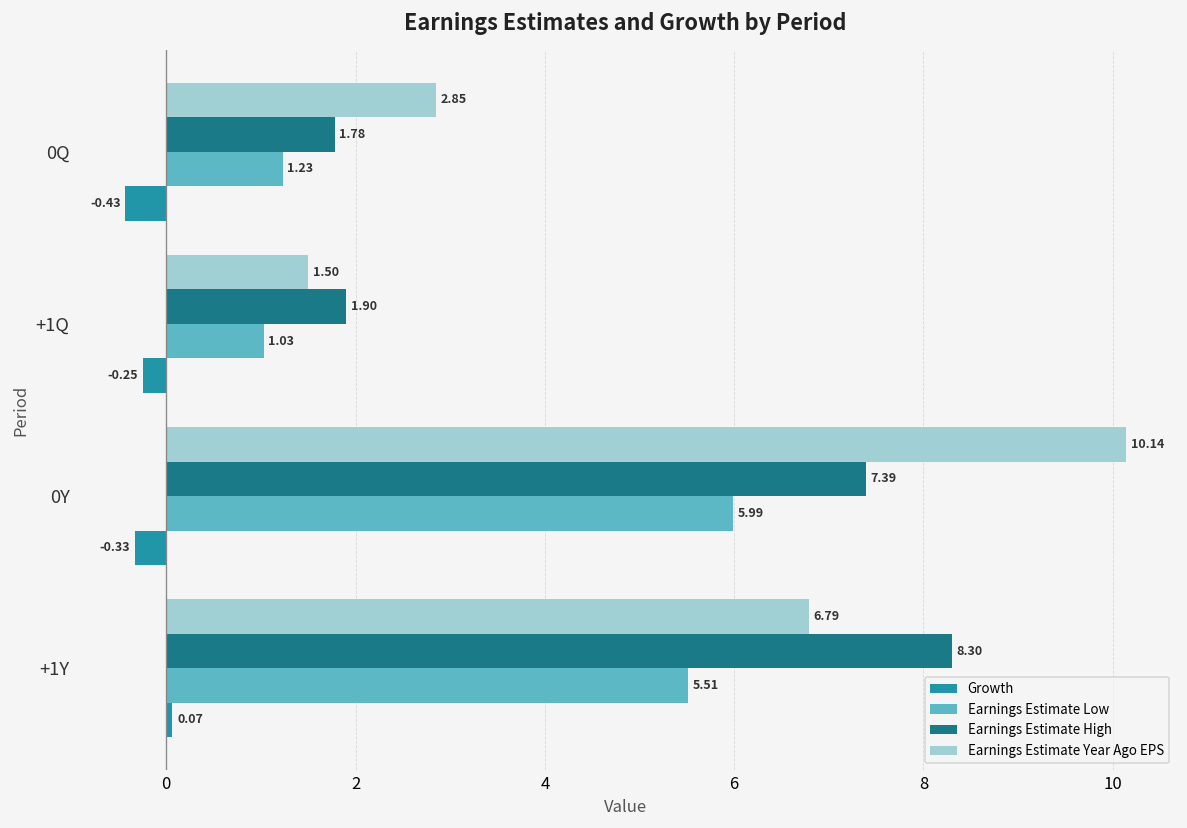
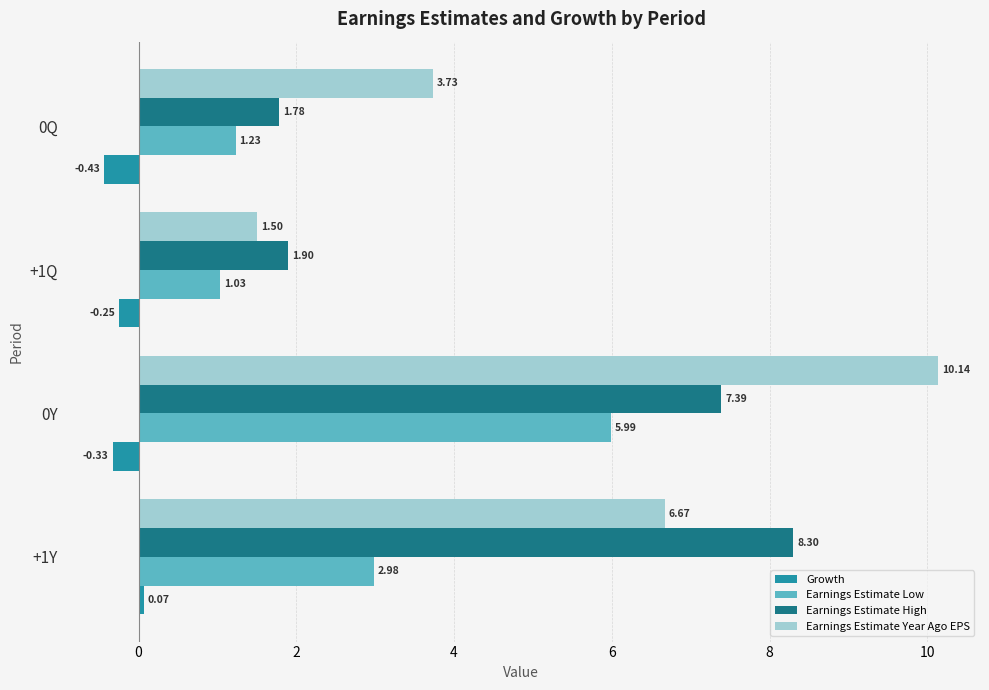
  {
    "Earnings Estimate Low": {
      "0Q": 1.23,
      "+1Q": 1.03,
      "0Y": 5.99,
-     "+1Y": 5.51
+     "+1Y": 2.98
    },
    "Earnings Estimate Year Ago EPS": {
-     "0Q": 2.85,
+     "0Q": 3.73,
      "+1Q": 1.50,
      "0Y": 10.14,
-     "+1Y": 6.79
+     "+1Y": 6.67
    }
  }
